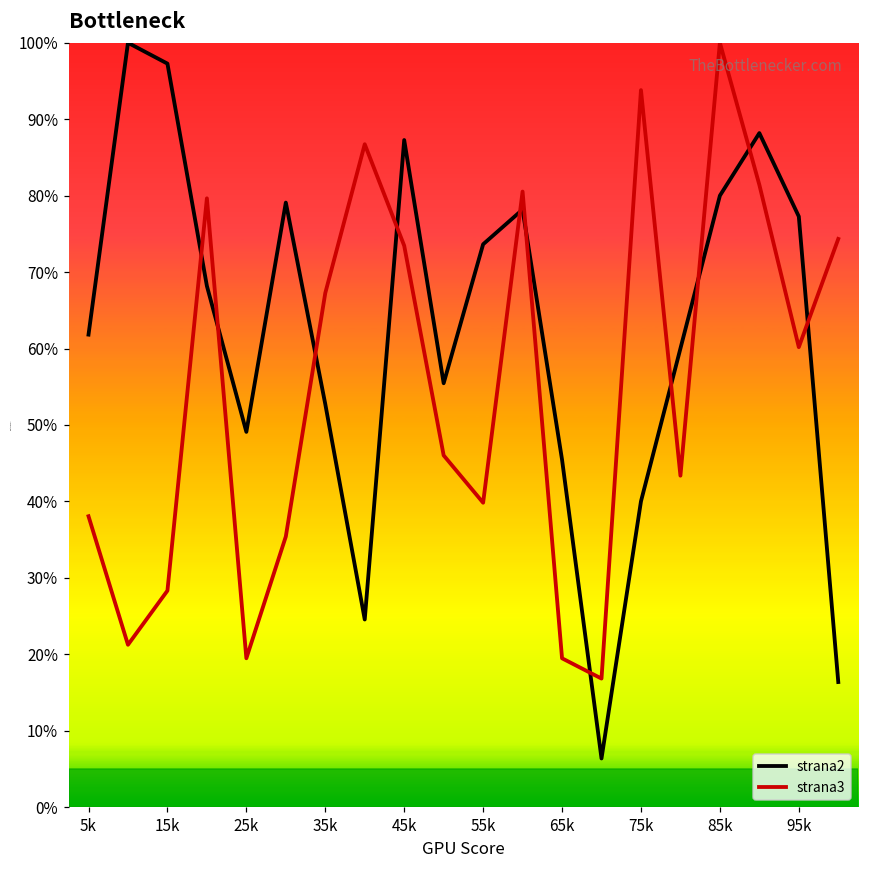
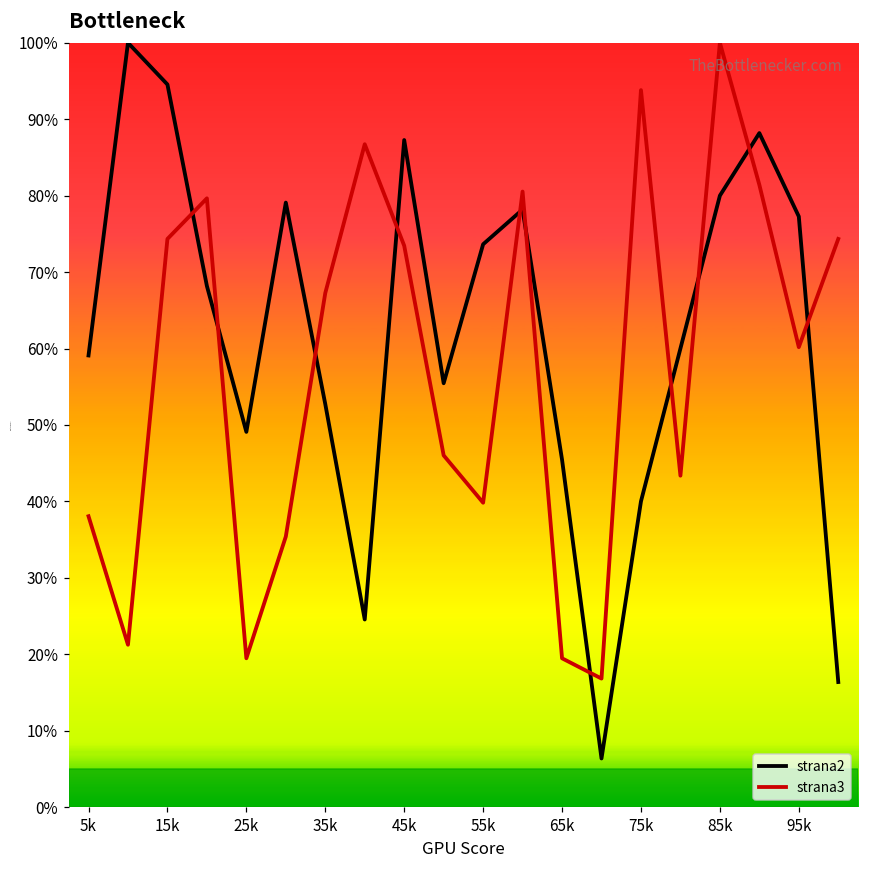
  {
    "strana2": {
-     "5k": "62%",
-     "15k": "97%",
+     "5k": "59%",
+     "15k": "95%",
      "25k": "49%",
      "35k": "53%",
      "45k": "87%",
      "55k": "74%",
      "65k": "45%",
      "75k": "40%",
      "85k": "80%",
      "95k": "77%"
    },
    "strana3": {
      "5k": "38%",
-     "15k": "28%",
+     "15k": "74%",
      "25k": "19%",
      "35k": "67%",
      "45k": "73%",
      "55k": "40%",
      "65k": "19%",
      "75k": "94%",
      "85k": "100%",
      "95k": "60%"
    }
  }
